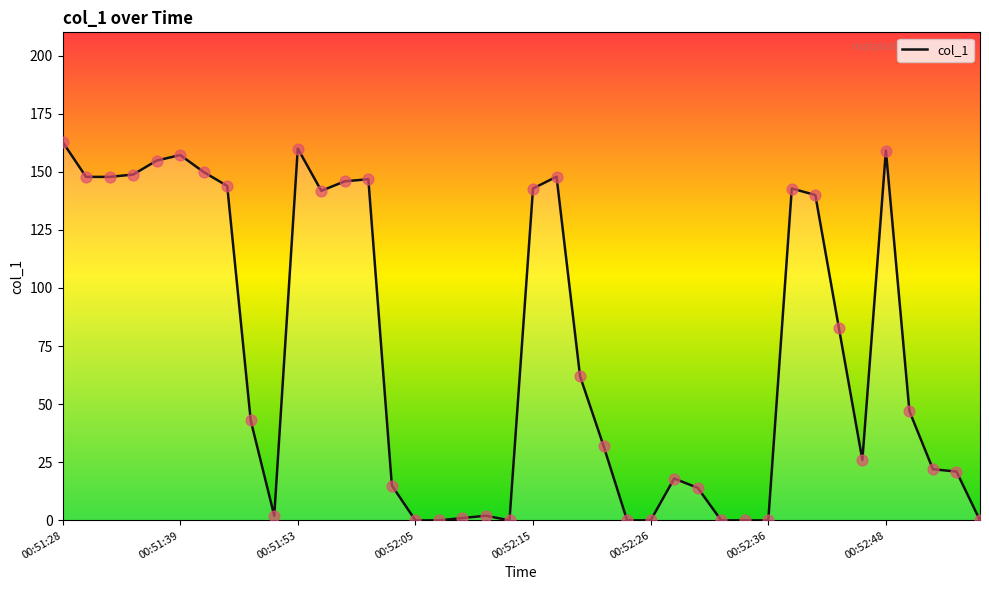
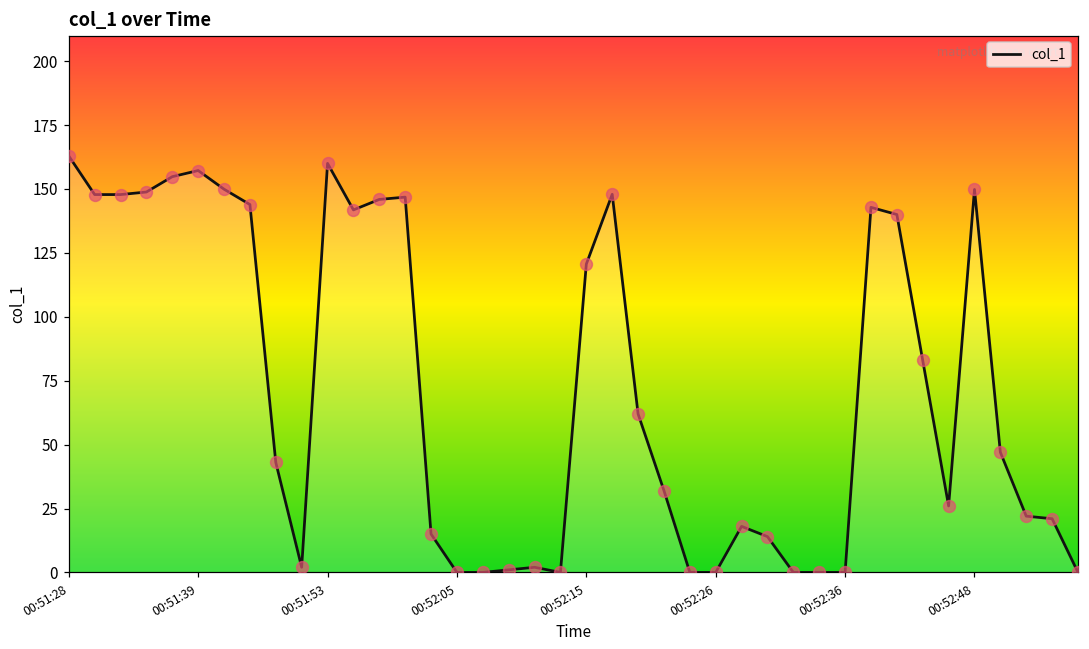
  {
    "00:51:28": 163,
    "00:51:39": 157,
    "00:51:53": 160,
    "00:52:05": 0,
-   "00:52:15": 143,
+   "00:52:15": 121,
    "00:52:26": 0,
    "00:52:36": 0,
-   "00:52:48": 159
+   "00:52:48": 150
  }
